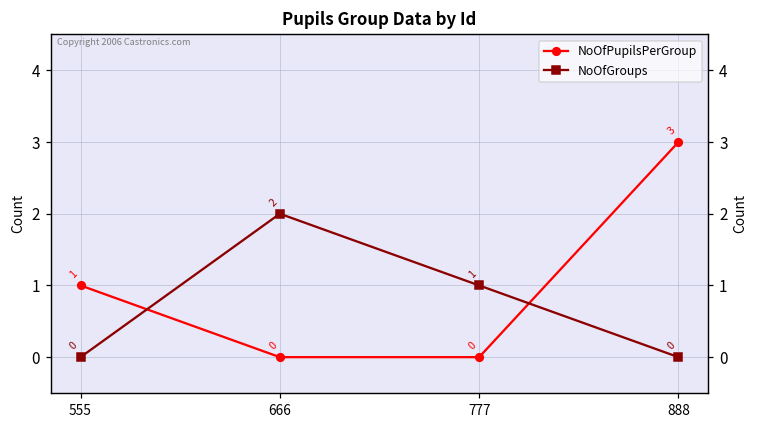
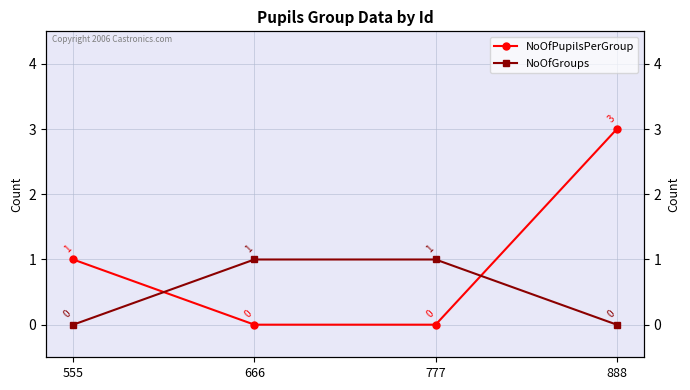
  {
    "NoOfPupilsPerGroup": {
      "555": 1,
      "666": 0,
      "777": 0,
      "888": 3
    },
    "NoOfGroups": {
      "555": 0,
-     "666": 2,
+     "666": 1,
      "777": 1,
      "888": 0
    }
  }
